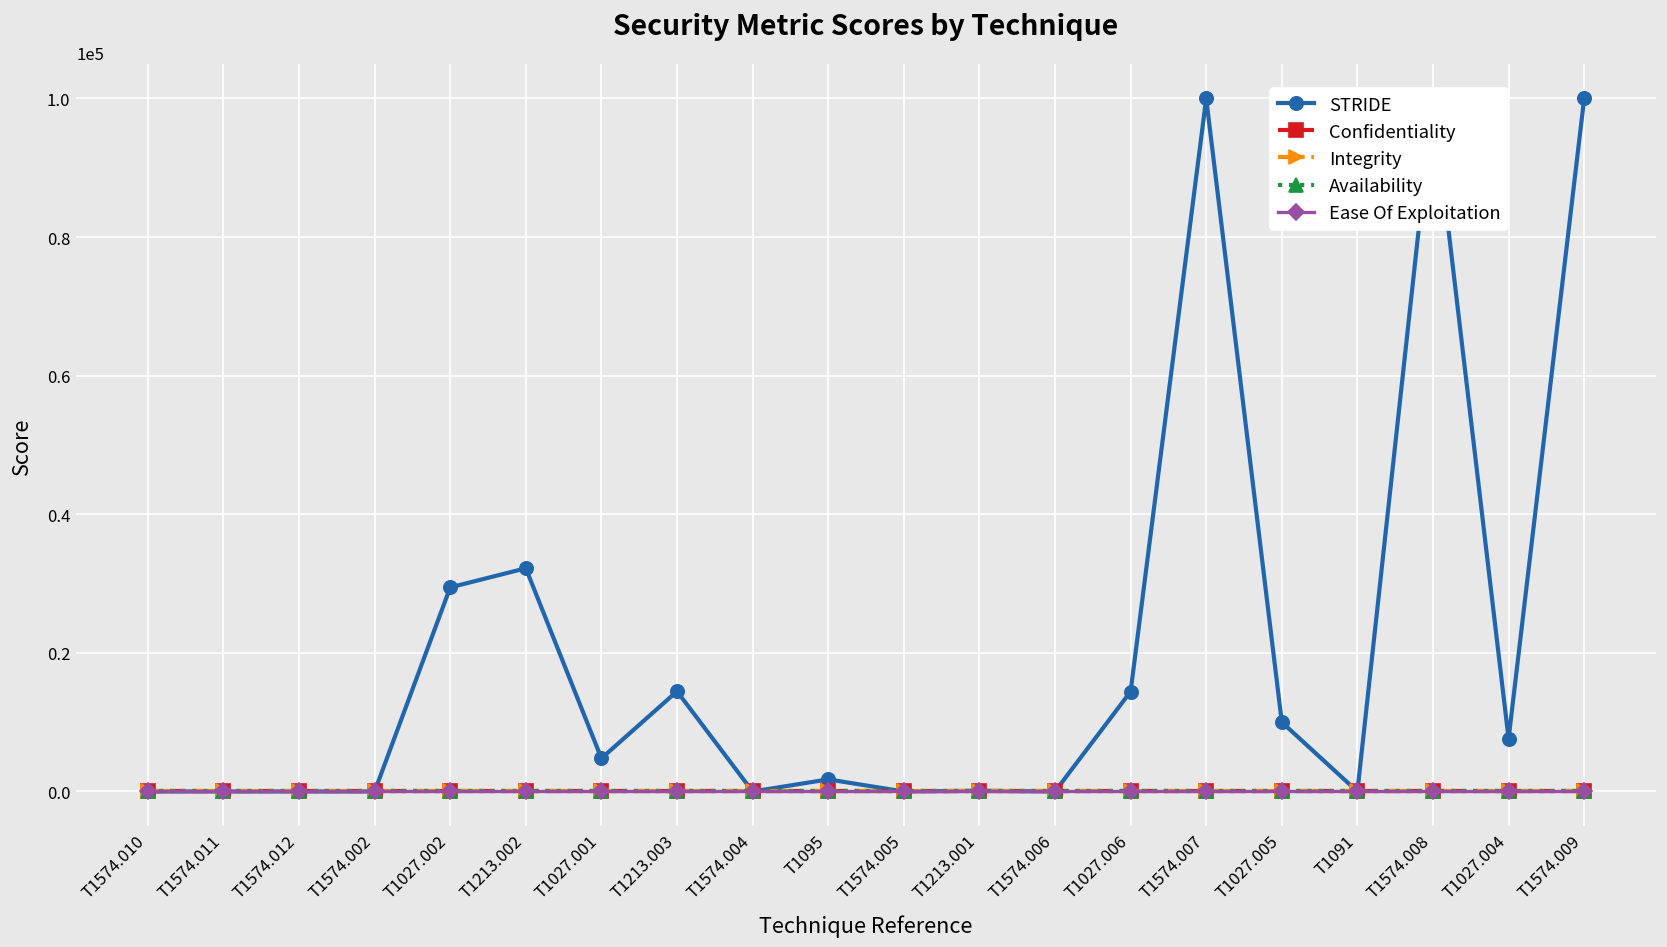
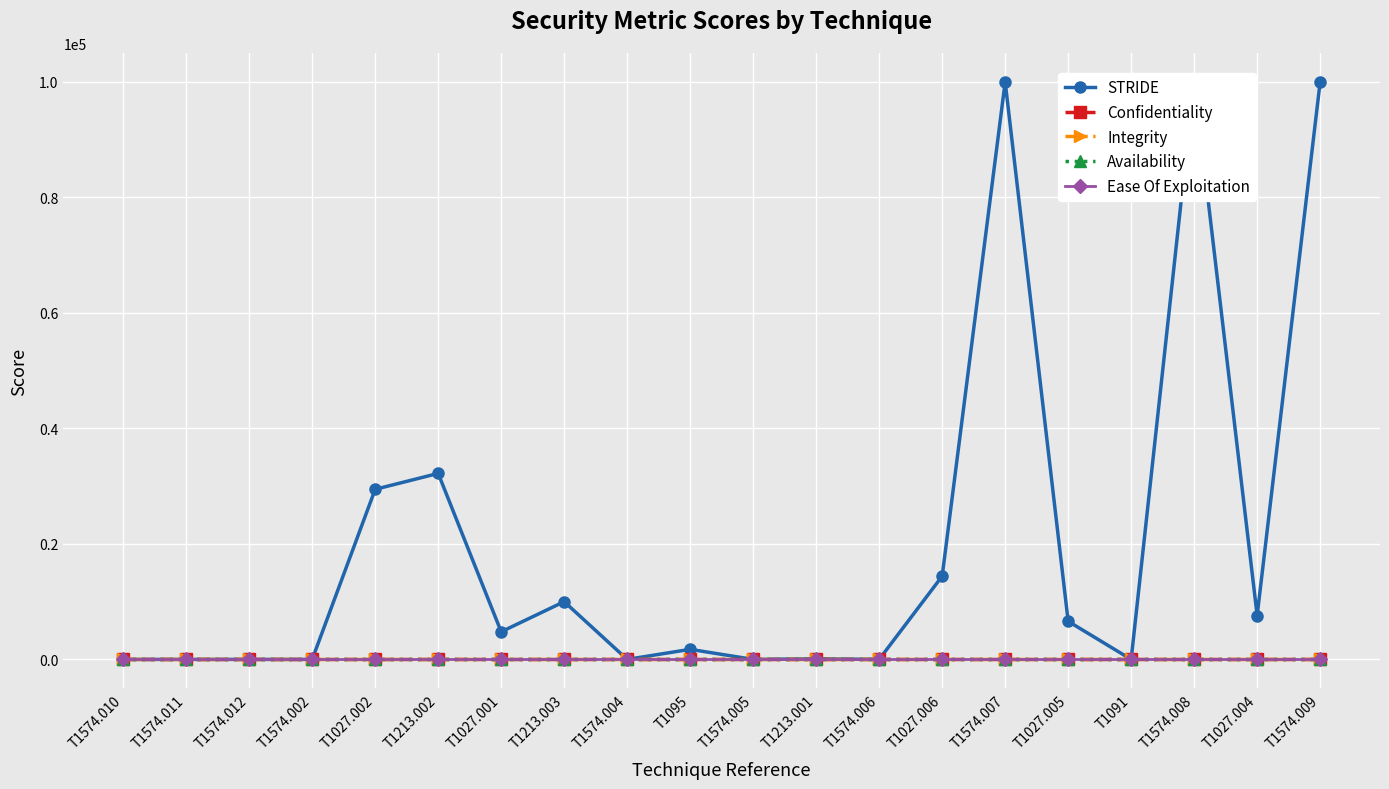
  {
    "STRIDE": {
      "T1027.002": 29000,
      "T1213.002": 32000,
      "T1027.001": 5000,
-     "T1213.003": 14000,
+     "T1213.003": 10000,
      "T1095": 2000,
      "T1027.006": 14000,
      "T1574.007": 100000,
-     "T1027.005": 10000,
+     "T1027.005": 7000,
      "T1027.004": 8000,
      "T1574.009": 100000
    },
    "Ease Of Exploitation": {
      "T1027.002": 0,
      "T1213.002": 0,
      "T1027.001": 0,
      "T1213.003": 0,
      "T1095": 0,
      "T1027.006": 0,
      "T1574.007": 0,
      "T1027.005": 0,
      "T1574.008": 0,
      "T1027.004": 0,
      "T1574.009": 0
    }
  }
